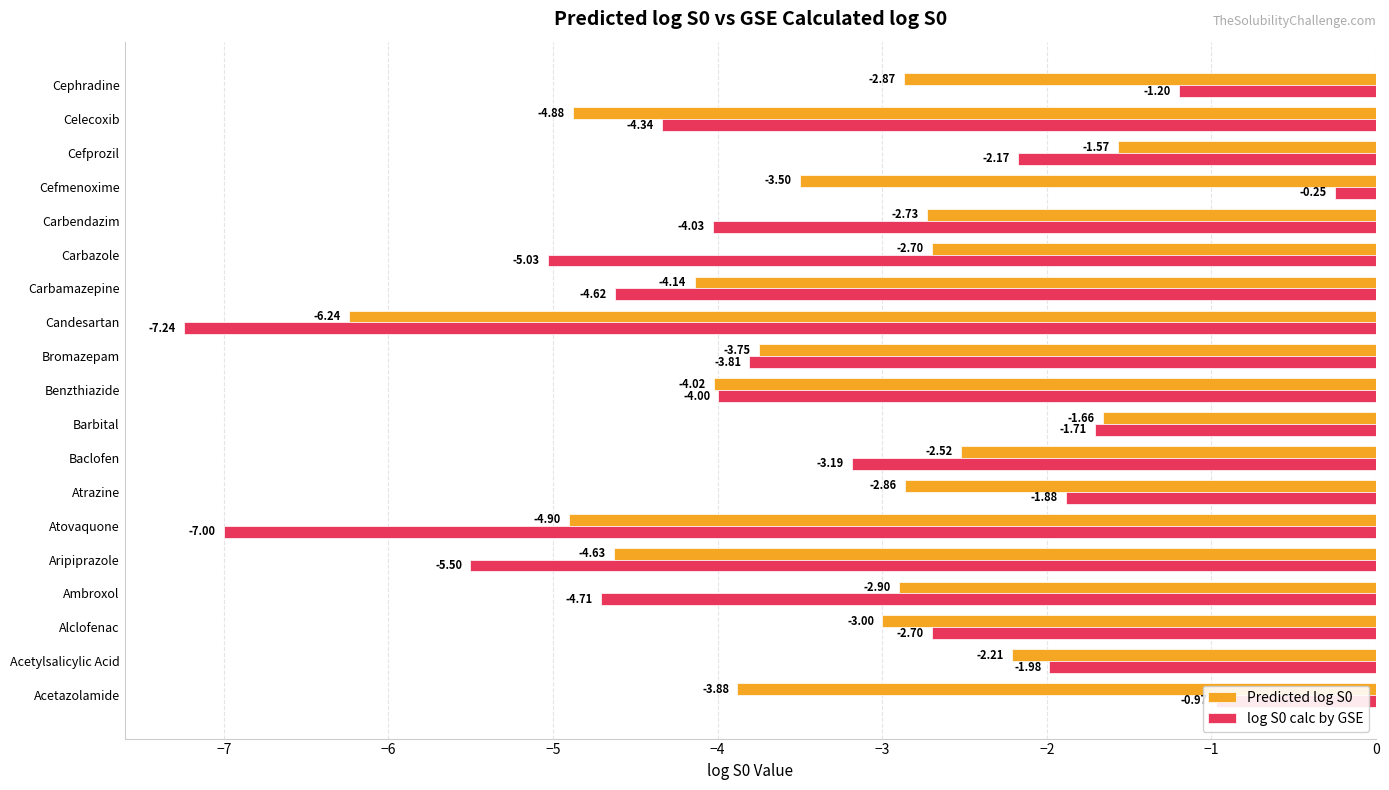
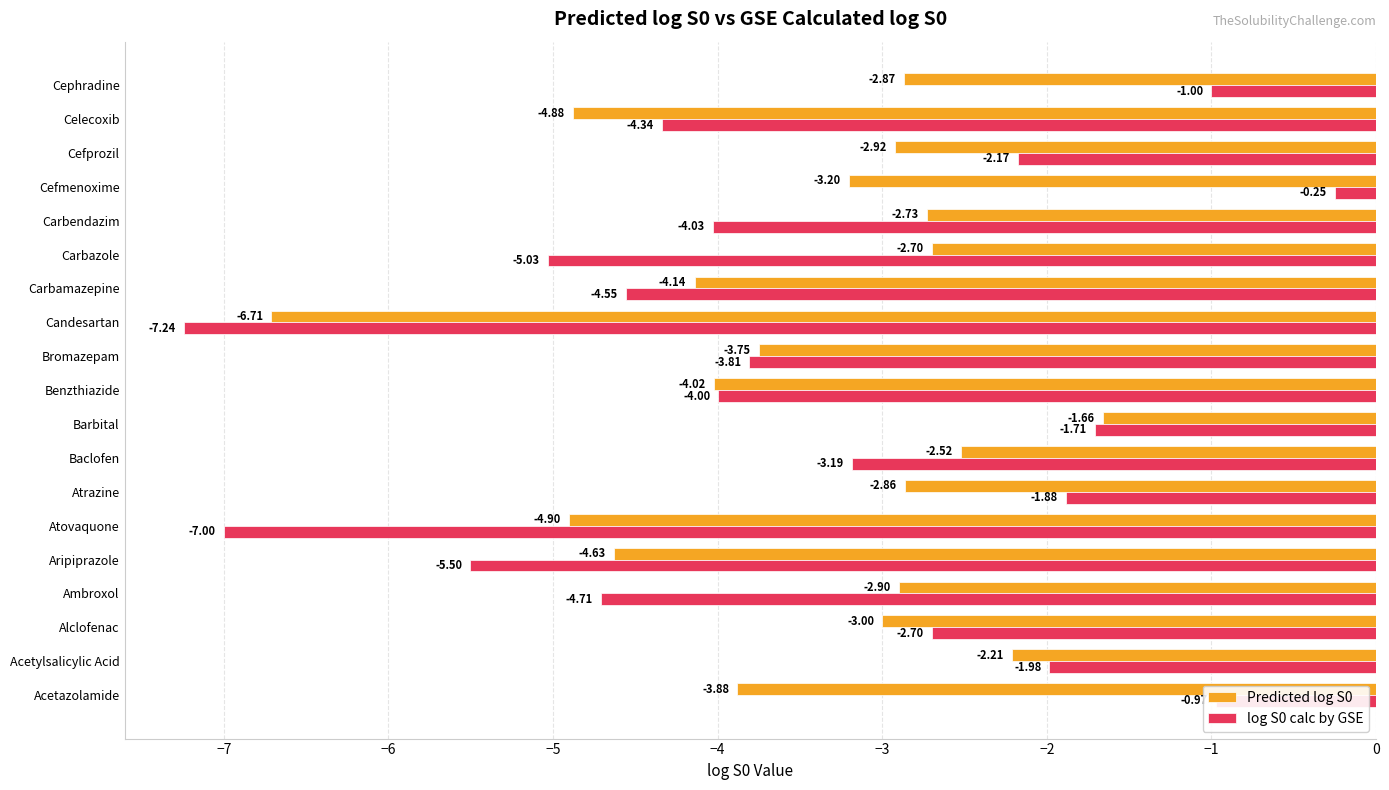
  {
    "Predicted log S0": {
      "Cephradine": -2.87,
      "Celecoxib": -4.88,
-     "Cefprozil": -1.57,
-     "Cefmenoxime": -3.50,
+     "Cefprozil": -2.92,
+     "Cefmenoxime": -3.20,
      "Carbendazim": -2.73,
      "Carbazole": -2.70,
      "Carbamazepine": -4.14,
-     "Candesartan": -6.24,
+     "Candesartan": -6.71,
      "Bromazepam": -3.75,
      "Benzthiazide": -4.02,
      "Barbital": -1.66,
      "Baclofen": -2.52,
      "Atrazine": -2.86,
      "Atovaquone": -4.90,
      "Aripiprazole": -4.63,
      "Ambroxol": -2.90,
      "Alclofenac": -3.00,
      "Acetylsalicylic Acid": -2.21,
      "Acetazolamide": -3.88
    },
    "log S0 calc by GSE": {
-     "Cephradine": -1.20,
+     "Cephradine": -1.00,
      "Celecoxib": -4.34,
      "Cefprozil": -2.17,
      "Cefmenoxime": -0.25,
      "Carbendazim": -4.03,
      "Carbazole": -5.03,
-     "Carbamazepine": -4.62,
+     "Carbamazepine": -4.55,
      "Candesartan": -7.24,
      "Bromazepam": -3.81,
      "Benzthiazide": -4.00,
      "Barbital": -1.71,
      "Baclofen": -3.19,
      "Atrazine": -1.88,
      "Atovaquone": -7.00,
      "Aripiprazole": -5.50,
      "Ambroxol": -4.71,
      "Alclofenac": -2.70,
      "Acetylsalicylic Acid": -1.98
    }
  }
